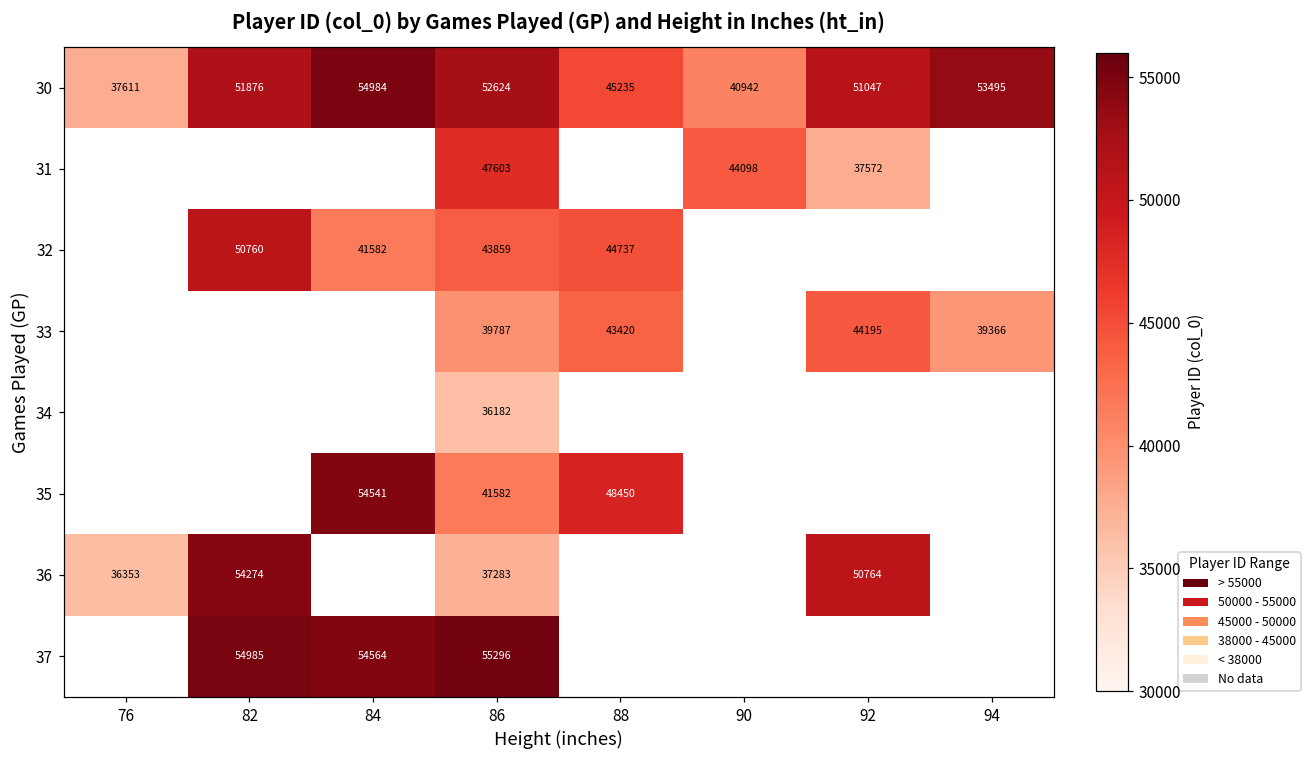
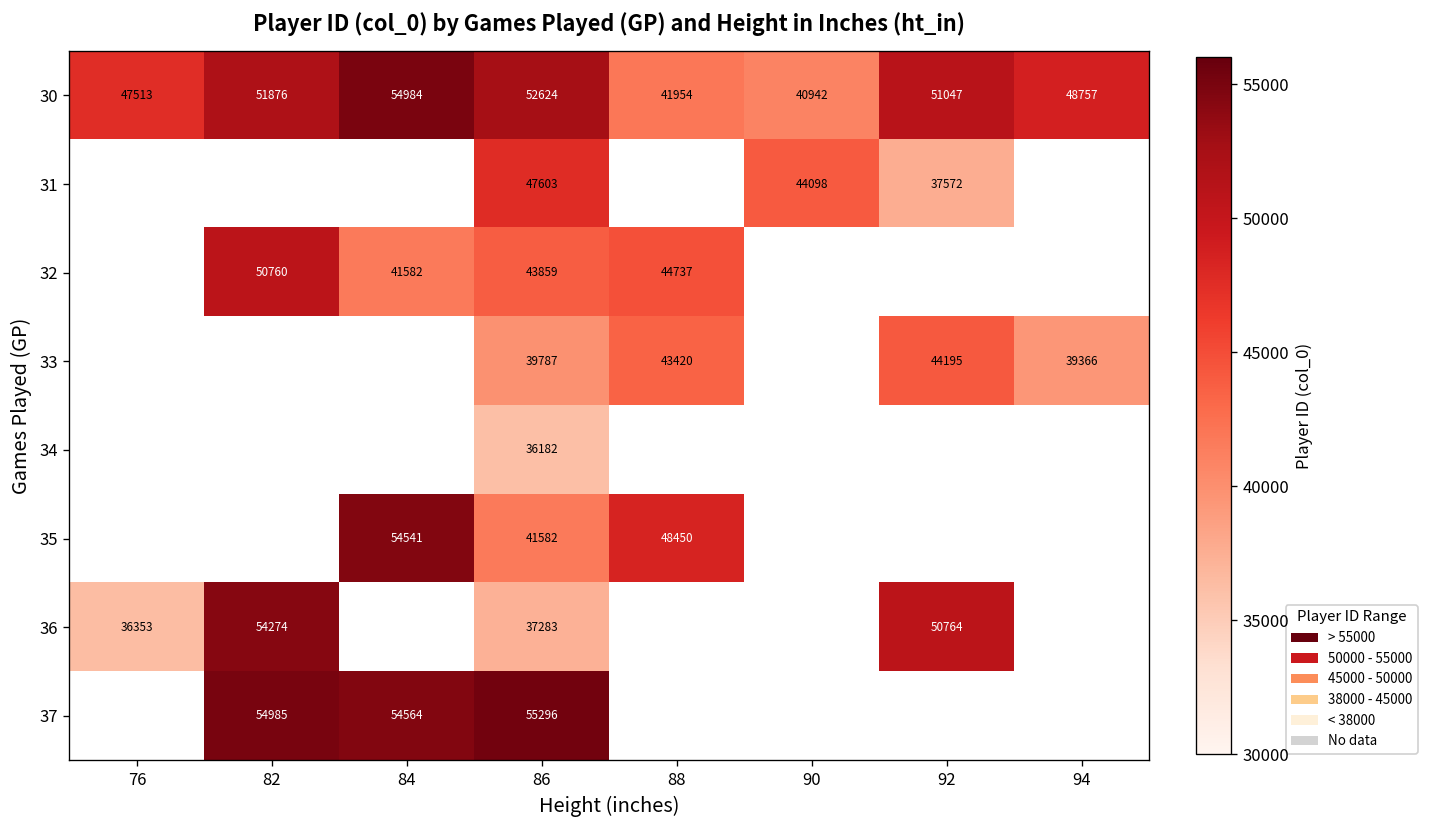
  {
    "30": {
-     "76": 37611,
+     "76": 47513,
      "82": 51876,
      "84": 54984,
      "86": 52624,
-     "88": 45235,
+     "88": 41954,
      "90": 40942,
      "92": 51047,
-     "94": 53495
+     "94": 48757
    },
    "31": {
      "86": 47603,
      "90": 44098,
      "92": 37572
    },
    "32": {
      "82": 50760,
      "84": 41582,
      "86": 43859,
      "88": 44737
    },
    "33": {
      "86": 39787,
      "88": 43420,
      "92": 44195,
      "94": 39366
    },
    "34": {
      "86": 36182
    },
    "35": {
      "84": 54541,
      "86": 41582,
      "88": 48450
    },
    "36": {
      "76": 36353,
      "82": 54274,
      "86": 37283,
      "92": 50764
    },
    "37": {
      "82": 54985,
      "84": 54564,
      "86": 55296
    }
  }
